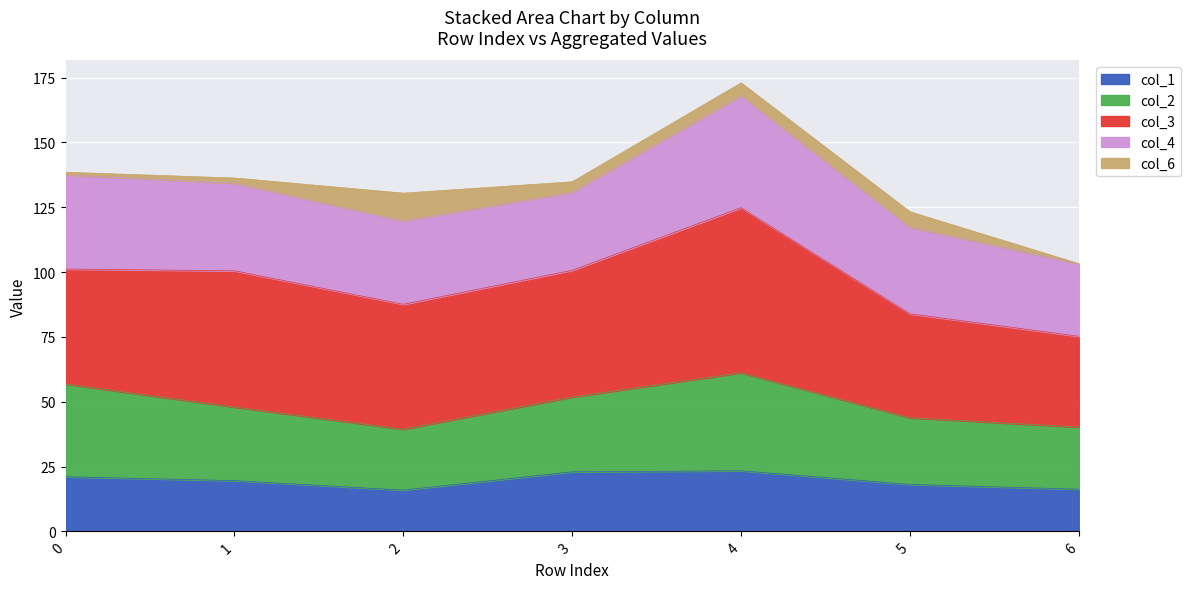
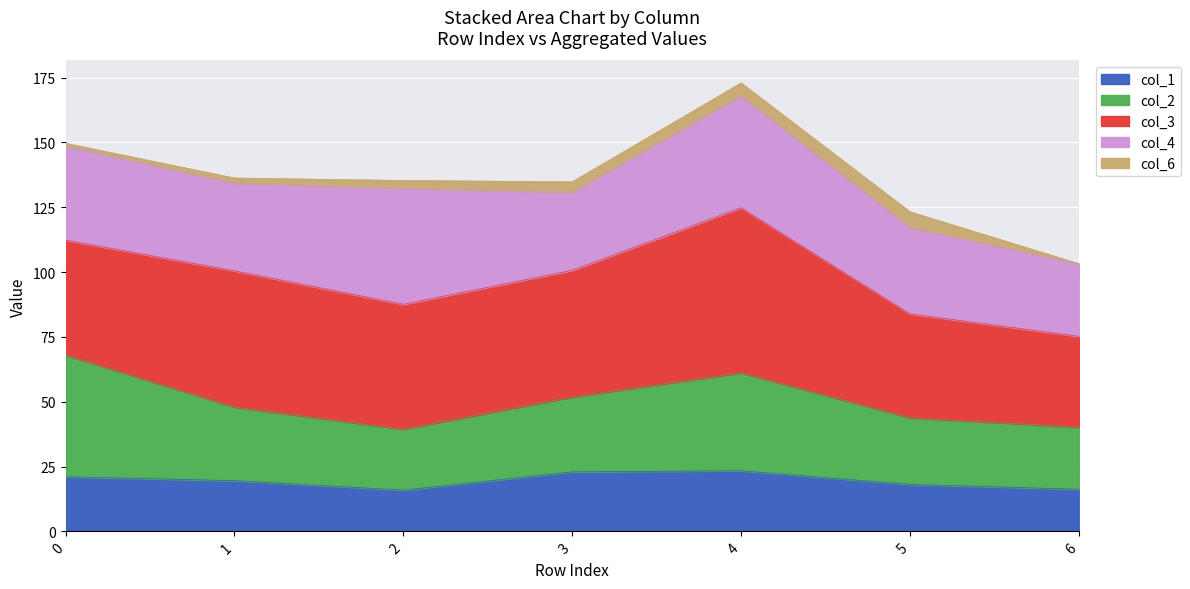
  {
    "col_1": {
      "0": 21,
      "1": 20,
      "2": 16,
      "3": 23,
      "4": 23,
      "5": 18,
      "6": 16
    },
    "col_2": {
-     "0": 36,
+     "0": 47,
      "1": 28,
      "2": 23,
      "3": 29,
      "4": 38,
      "5": 26,
      "6": 24
    },
    "col_3": {
      "0": 44,
      "1": 53,
      "2": 48,
      "3": 49,
      "4": 64,
      "5": 40,
      "6": 35
    },
    "col_4": {
      "1": 34,
-     "2": 32,
+     "2": 45,
      "3": 30,
      "4": 43,
      "5": 33
    },
    "col_6": {
      "1": 2,
-     "2": 11,
+     "2": 3,
      "3": 4,
      "4": 5,
      "5": 6
    }
  }
